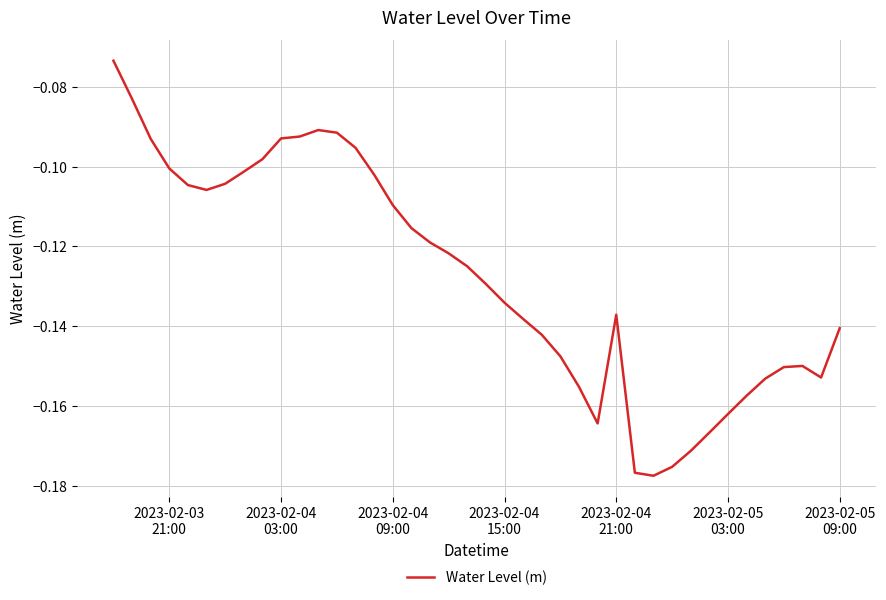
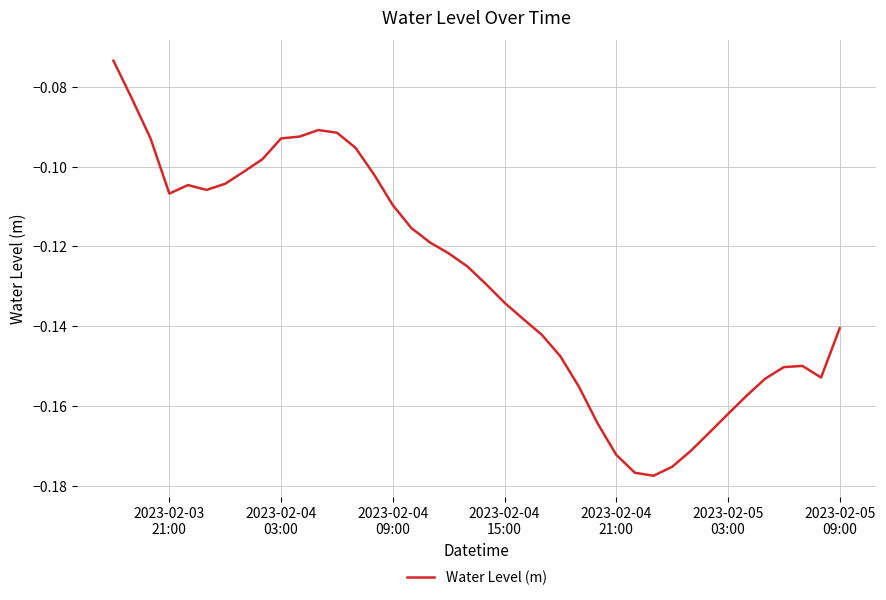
  {
-   "2023-02-03 21:00": -0.100,
+   "2023-02-03 21:00": -0.107,
    "2023-02-04 03:00": -0.093,
    "2023-02-04 09:00": -0.110,
    "2023-02-04 15:00": -0.134,
-   "2023-02-04 21:00": -0.137,
+   "2023-02-04 21:00": -0.172,
    "2023-02-05 03:00": -0.162,
    "2023-02-05 09:00": -0.141
  }
